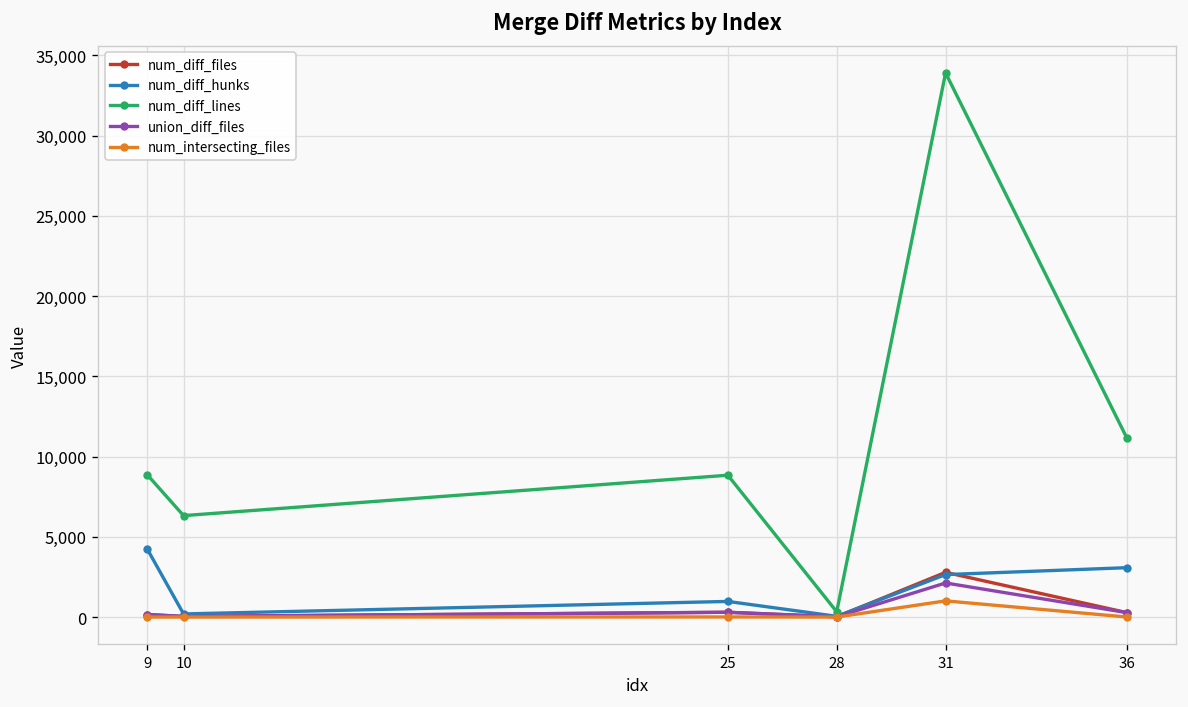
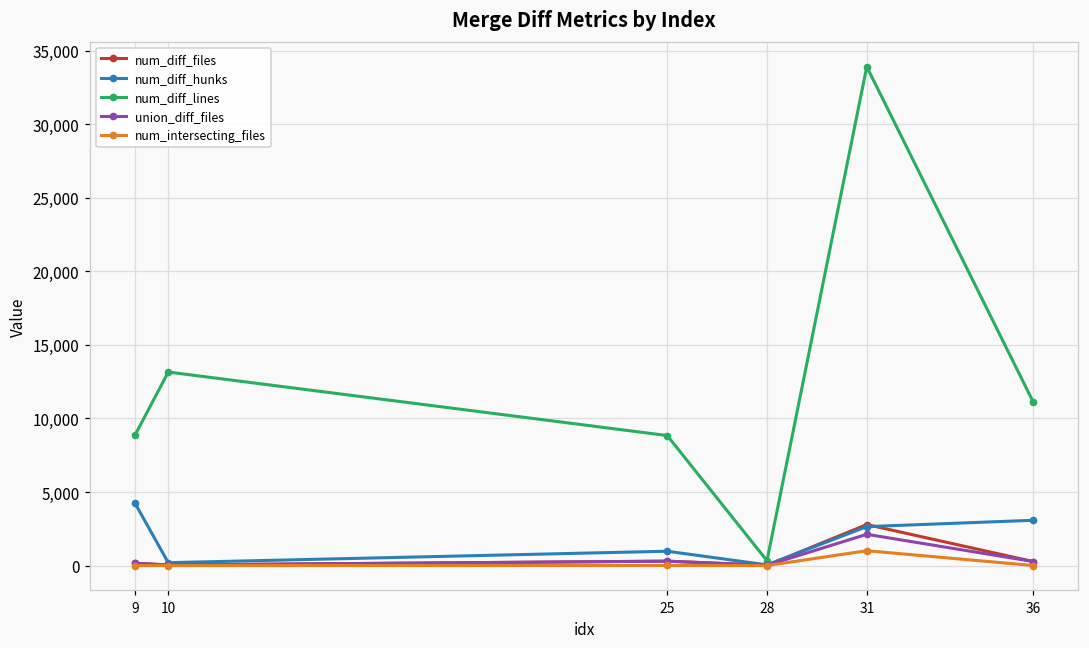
  {
    "num_diff_hunks": {
      "9": "4,200",
      "25": "1,000",
      "36": "3,100"
    },
    "num_diff_lines": {
      "9": "8,900",
-     "10": "6,300",
+     "10": "13,200",
      "25": "8,800",
      "28": "300",
      "31": "33,900",
      "36": "11,100"
    },
    "union_diff_files": {
      "31": "2,100"
    },
    "num_intersecting_files": {
      "25": "0",
      "31": "1,000",
      "36": "0"
    }
  }
